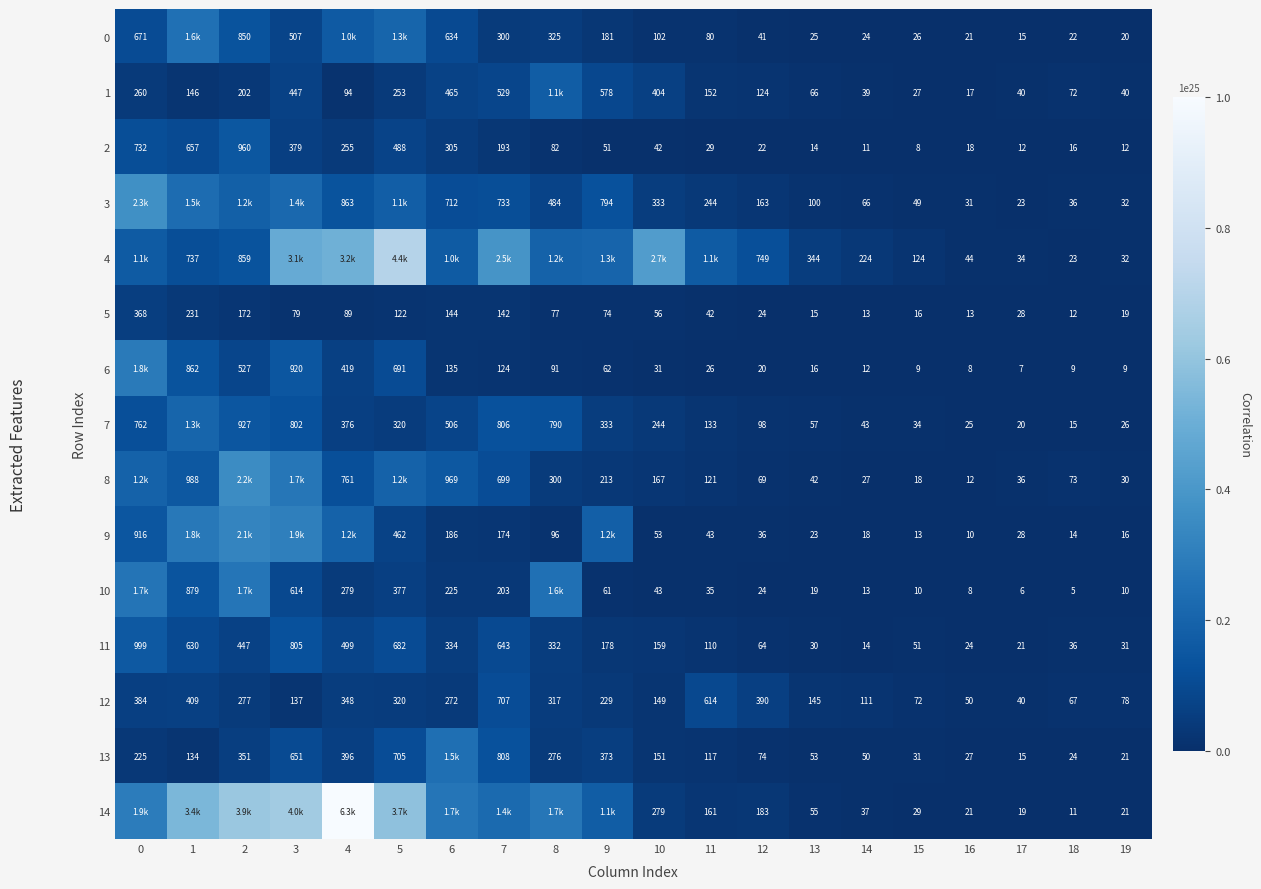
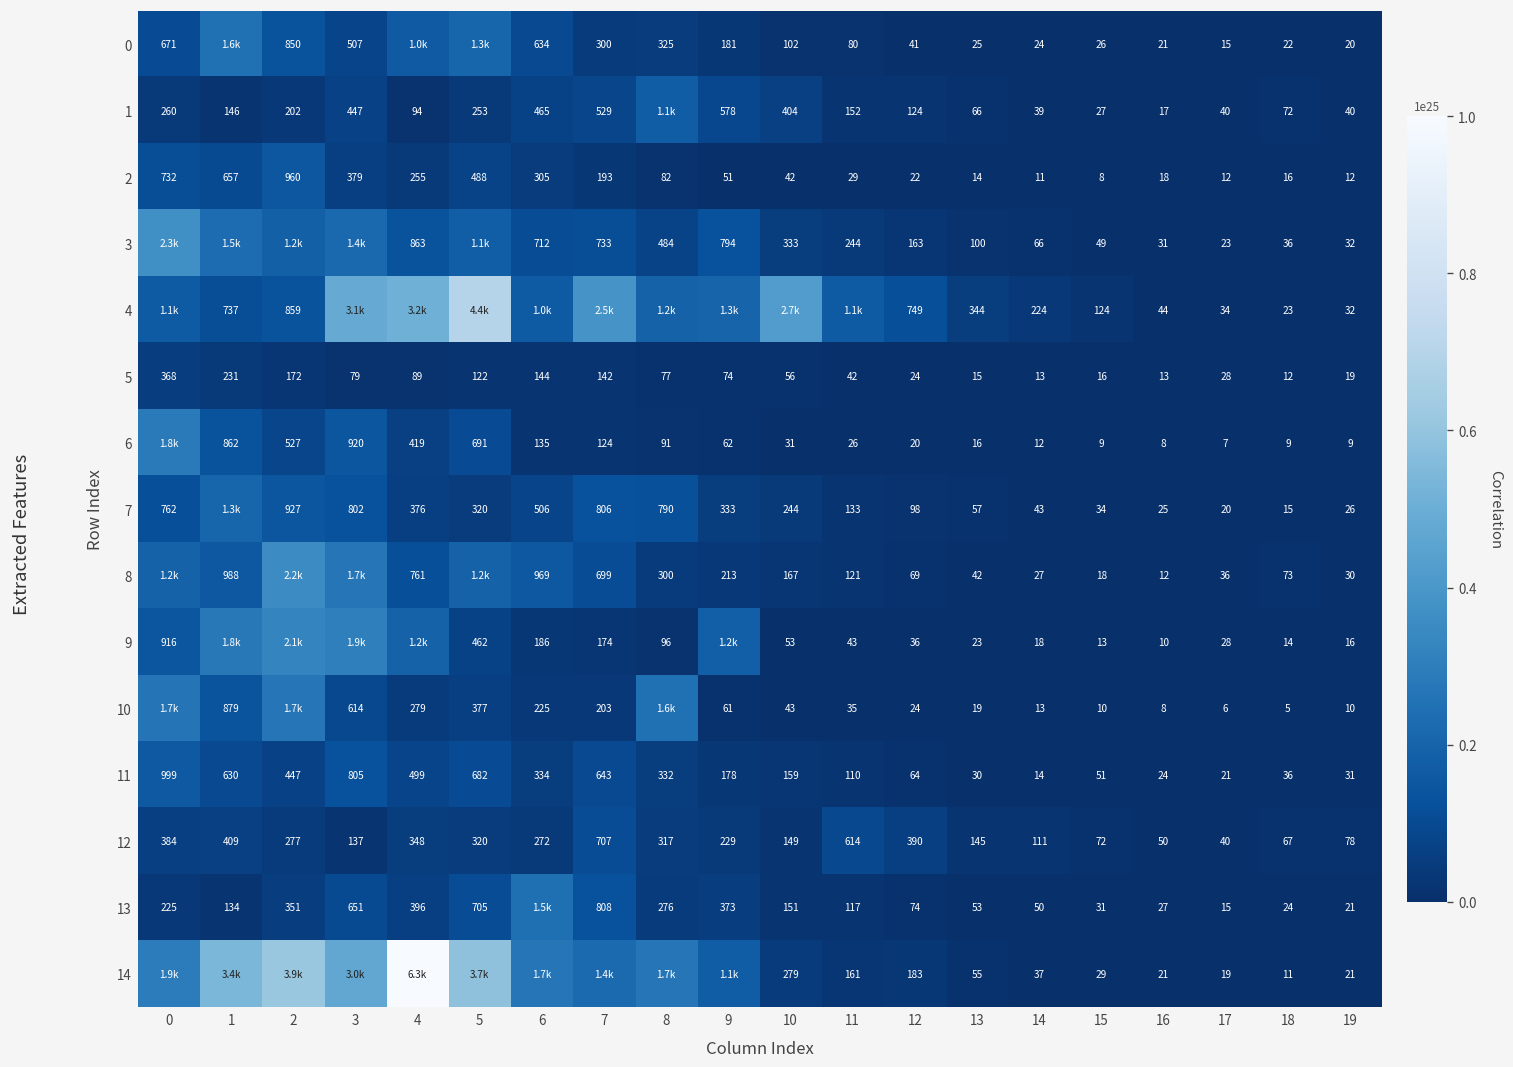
  {
    "14": {
      "0": "1.9k",
      "1": "3.4k",
      "2": "3.9k",
-     "3": "4.0k",
+     "3": "3.0k",
      "4": "6.3k",
      "5": "3.7k",
      "6": "1.7k",
      "7": "1.4k",
      "8": "1.7k",
      "9": "1.1k",
      "10": "279",
      "11": "161",
      "12": "183",
      "13": "55",
      "14": "37",
      "15": "29",
      "16": "21",
      "17": "19",
      "18": "11",
      "19": "21"
    }
  }
